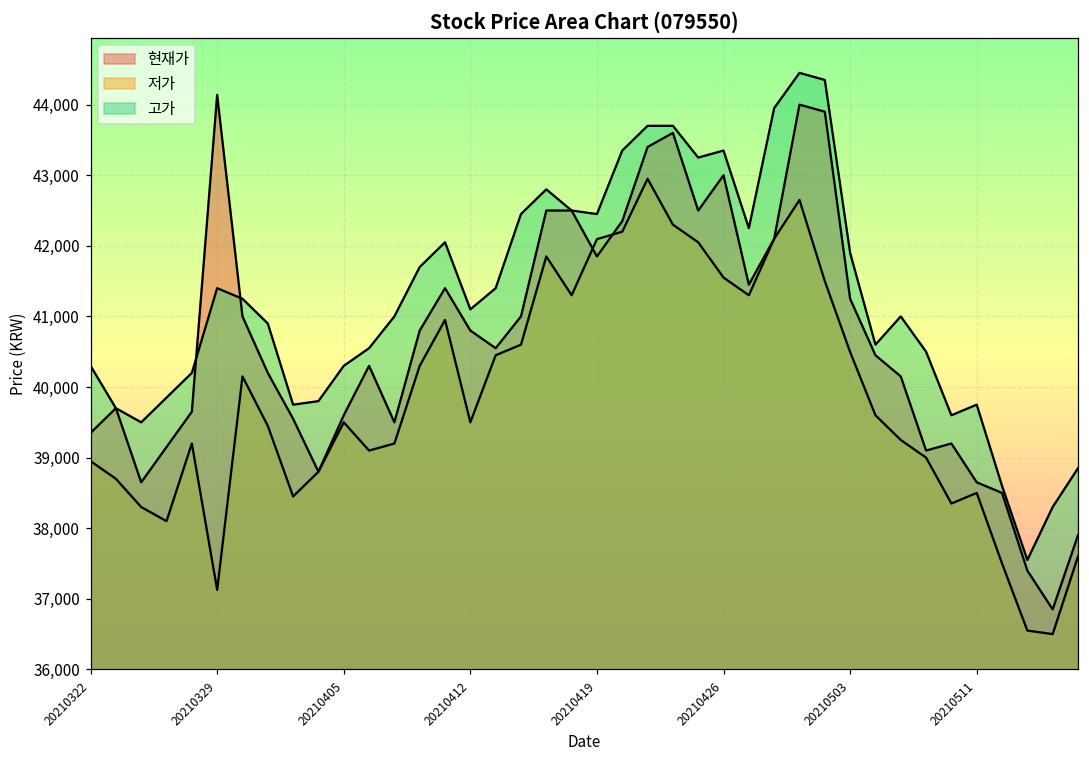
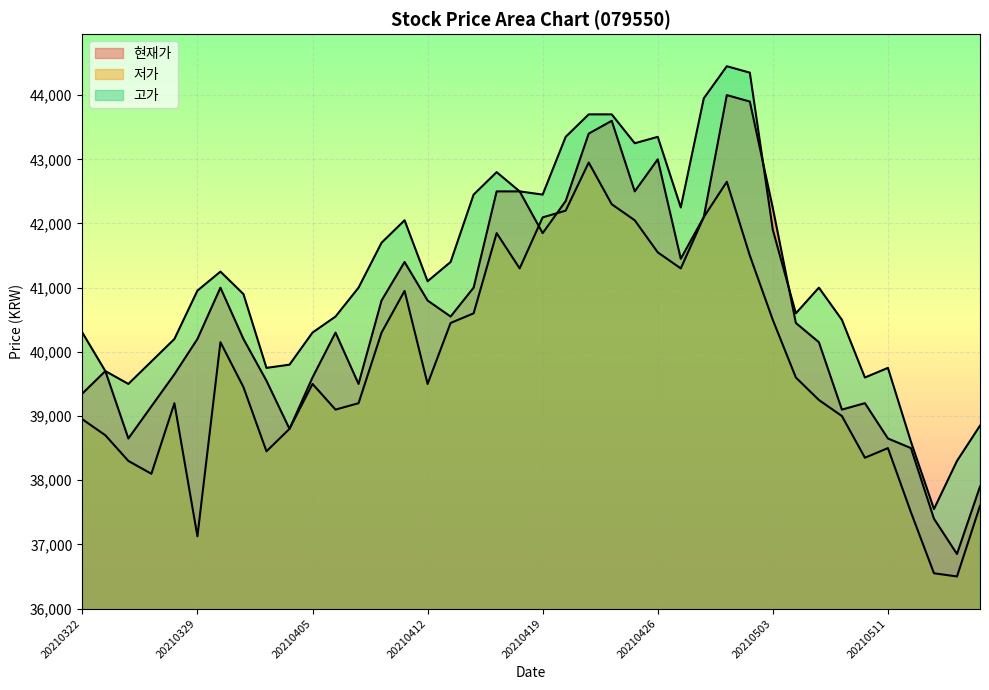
  {
    "현재가": {
      "20210322": "39,400",
-     "20210329": "44,100",
+     "20210329": "40,200",
      "20210405": "39,600",
      "20210412": "40,800",
      "20210419": "41,900",
      "20210426": "43,000",
-     "20210503": "41,300",
+     "20210503": "42,200",
      "20210511": "38,700"
    },
    "저가": {
      "20210322": "39,000",
      "20210329": "37,100",
      "20210405": "39,500",
      "20210412": "39,500",
      "20210419": "42,100",
      "20210426": "41,600",
      "20210503": "40,500",
      "20210511": "38,500"
    },
    "고가": {
      "20210322": "40,300",
-     "20210329": "41,400",
+     "20210329": "41,000",
      "20210405": "40,300",
      "20210412": "41,100",
      "20210419": "42,500",
      "20210426": "43,400",
      "20210503": "41,900",
      "20210511": "39,800"
    }
  }
